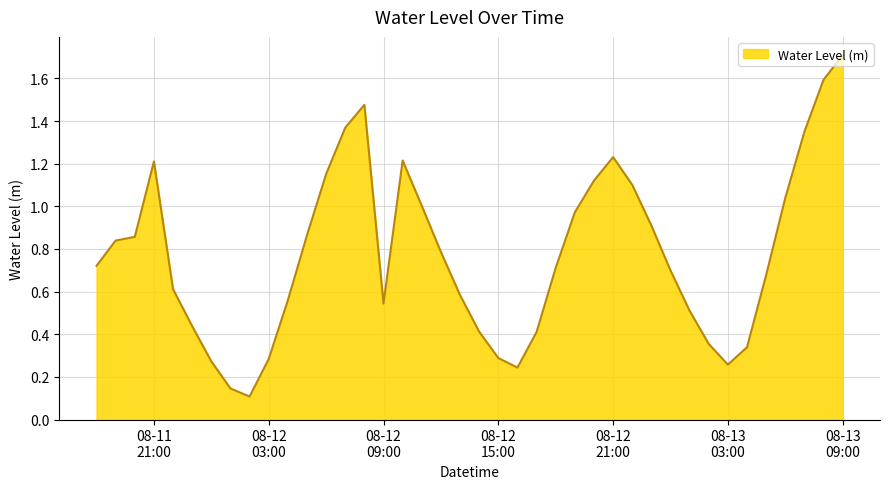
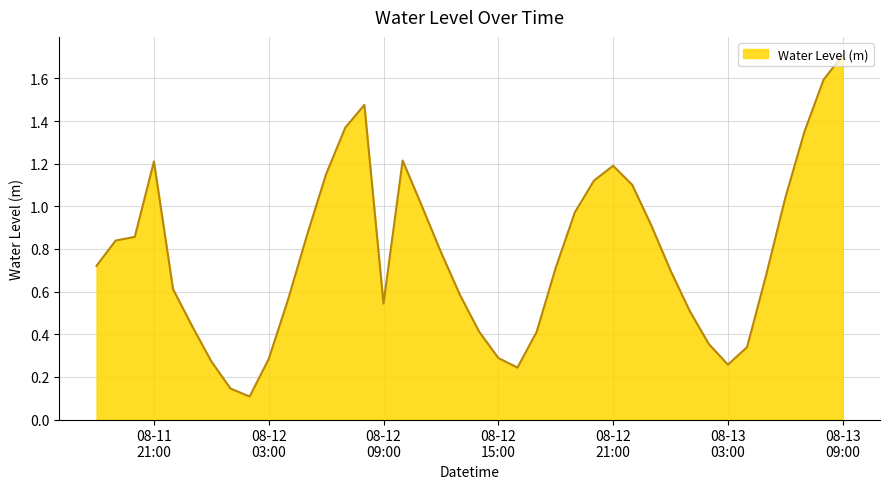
  {
    "08-11 21:00": 1.21,
    "08-12 03:00": 0.28,
    "08-12 09:00": 0.54,
    "08-12 15:00": 0.29,
-   "08-12 21:00": 1.23,
+   "08-12 21:00": 1.19,
    "08-13 03:00": 0.26
  }
